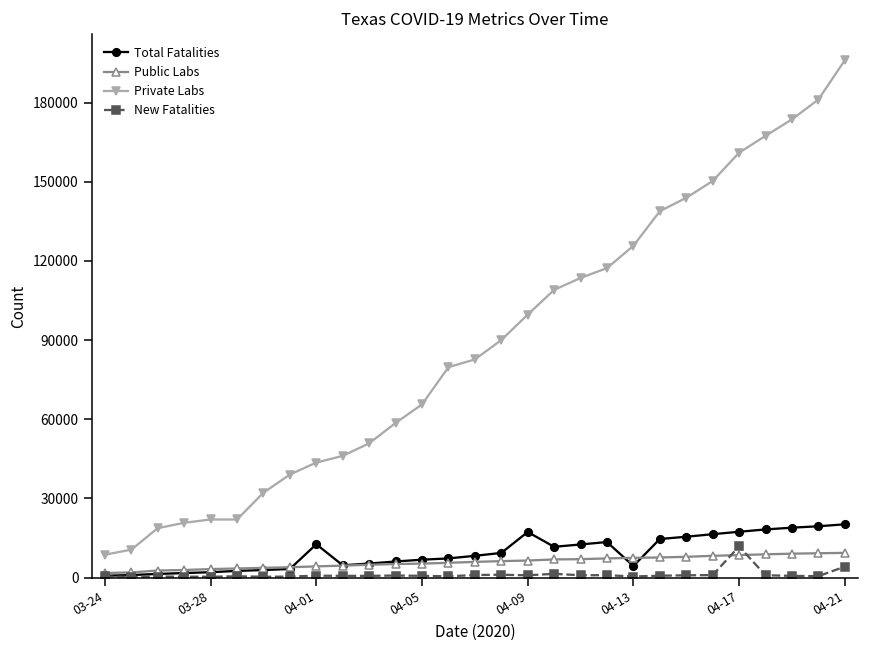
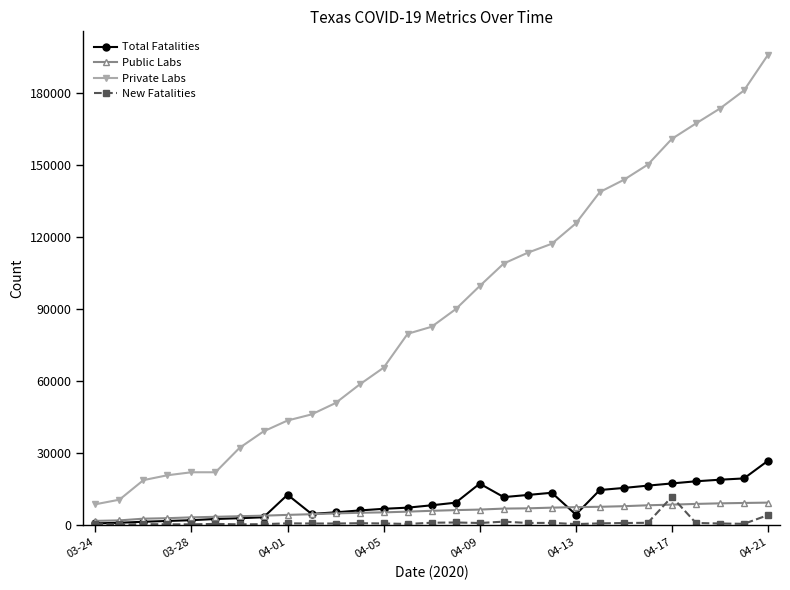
  {
    "Total Fatalities": {
      "03-28": 2000,
      "04-01": 13000,
      "04-05": 7000,
      "04-09": 17000,
      "04-13": 4000,
      "04-17": 17000,
-     "04-21": 20000
+     "04-21": 27000
    },
    "New Fatalities": {
      "03-28": 0,
      "04-01": 1000,
      "04-05": 1000,
      "04-09": 1000,
      "04-13": 0,
      "04-17": 12000,
      "04-21": 4000
    }
  }
